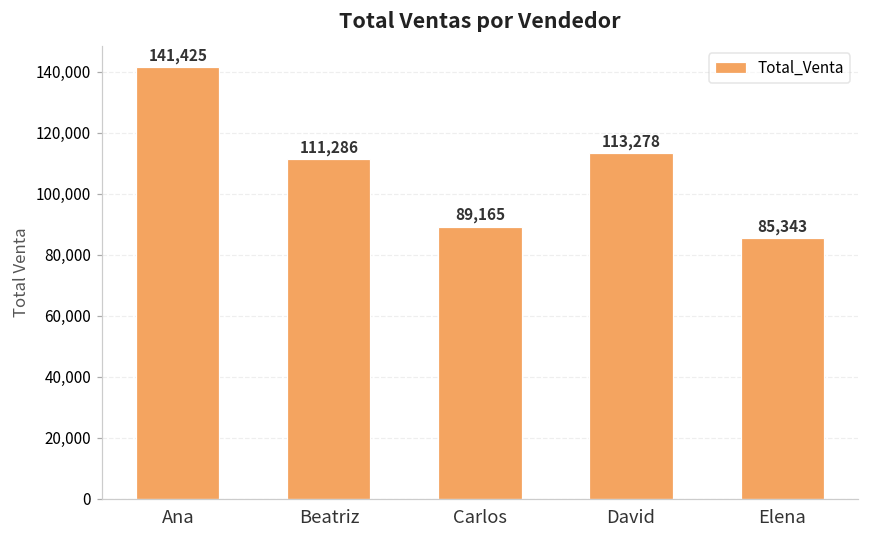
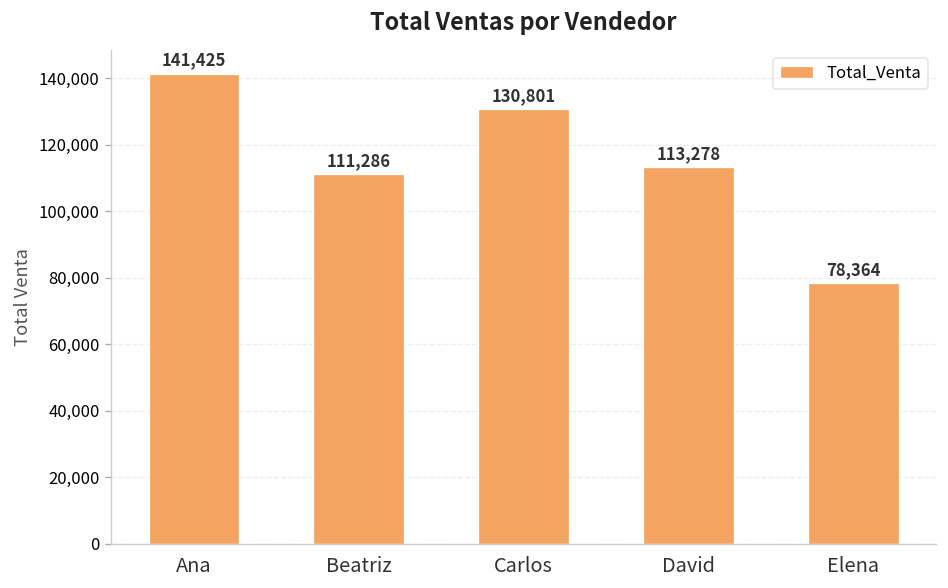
  {
    "Ana": "141,425",
    "Beatriz": "111,286",
-   "Carlos": "89,165",
+   "Carlos": "130,801",
    "David": "113,278",
-   "Elena": "85,343"
+   "Elena": "78,364"
  }
